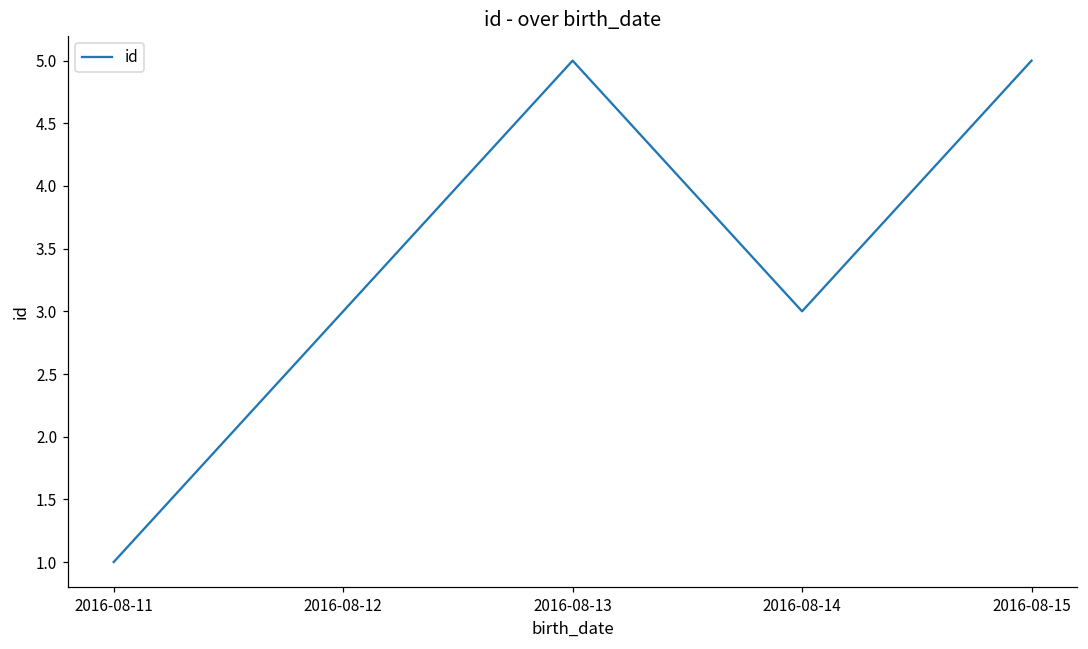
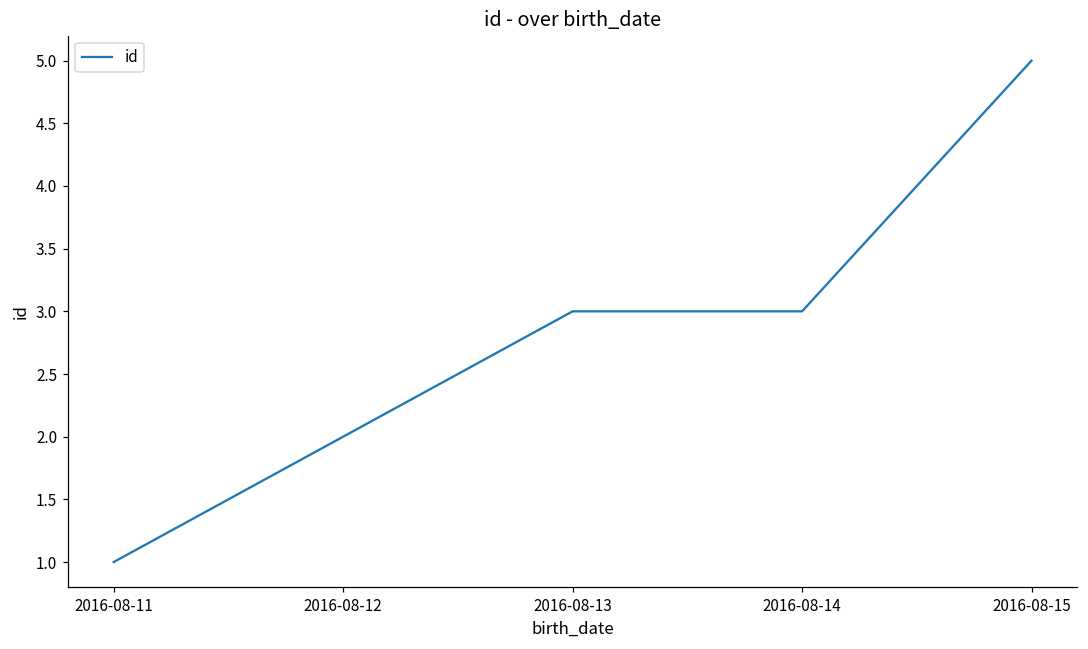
  {
    "2016-08-11": 1,
-   "2016-08-12": 3,
-   "2016-08-13": 5,
+   "2016-08-12": 2,
+   "2016-08-13": 3,
    "2016-08-14": 3,
    "2016-08-15": 5
  }
